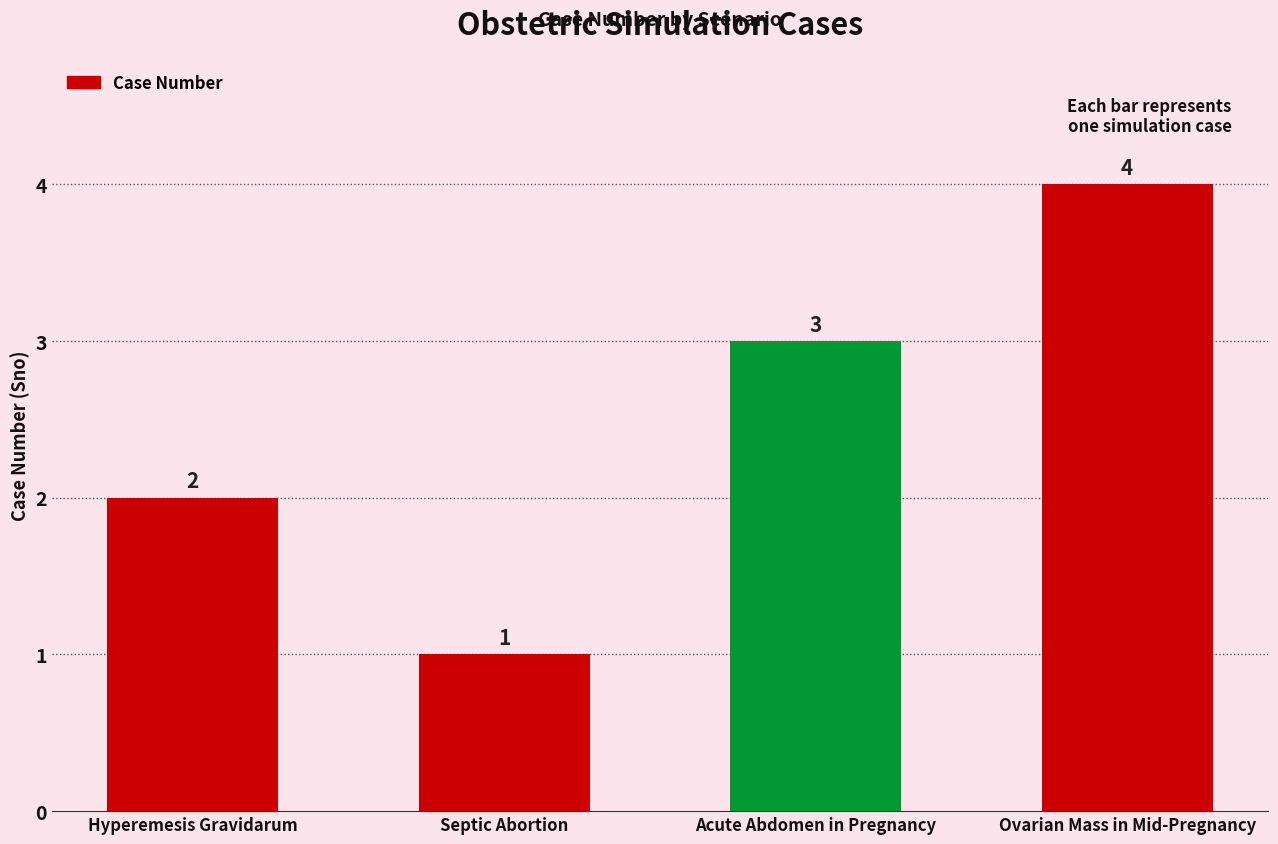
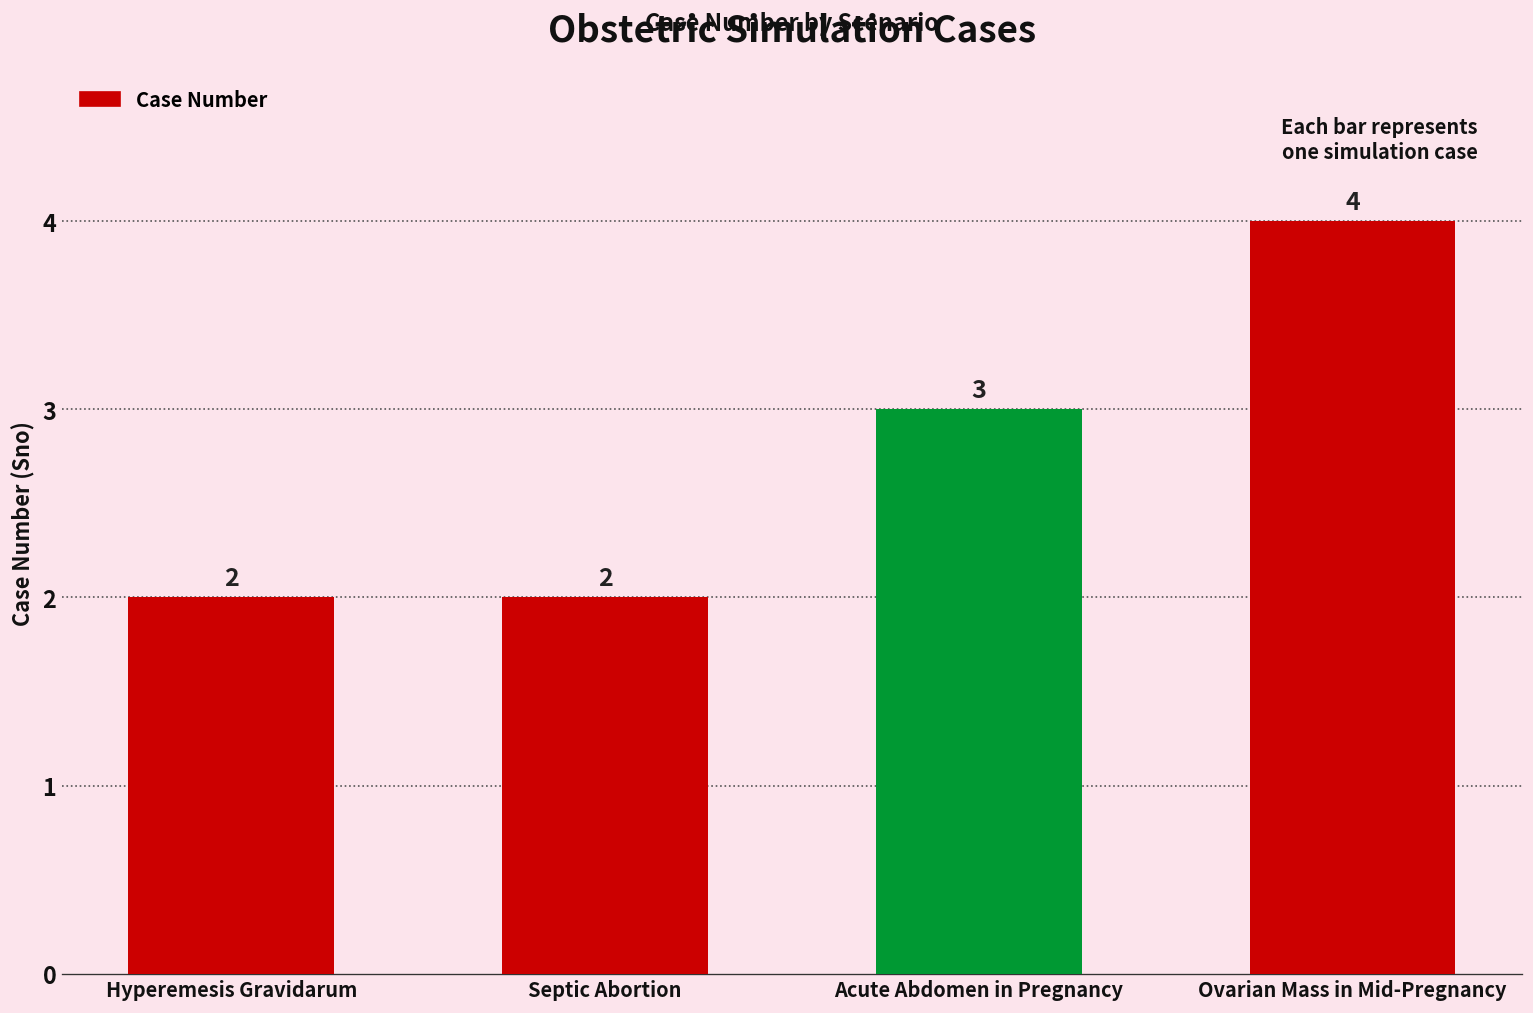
  {
    "Hyperemesis Gravidarum": 2,
-   "Septic Abortion": 1,
+   "Septic Abortion": 2,
    "Acute Abdomen in Pregnancy": 3,
    "Ovarian Mass in Mid-Pregnancy": 4
  }
